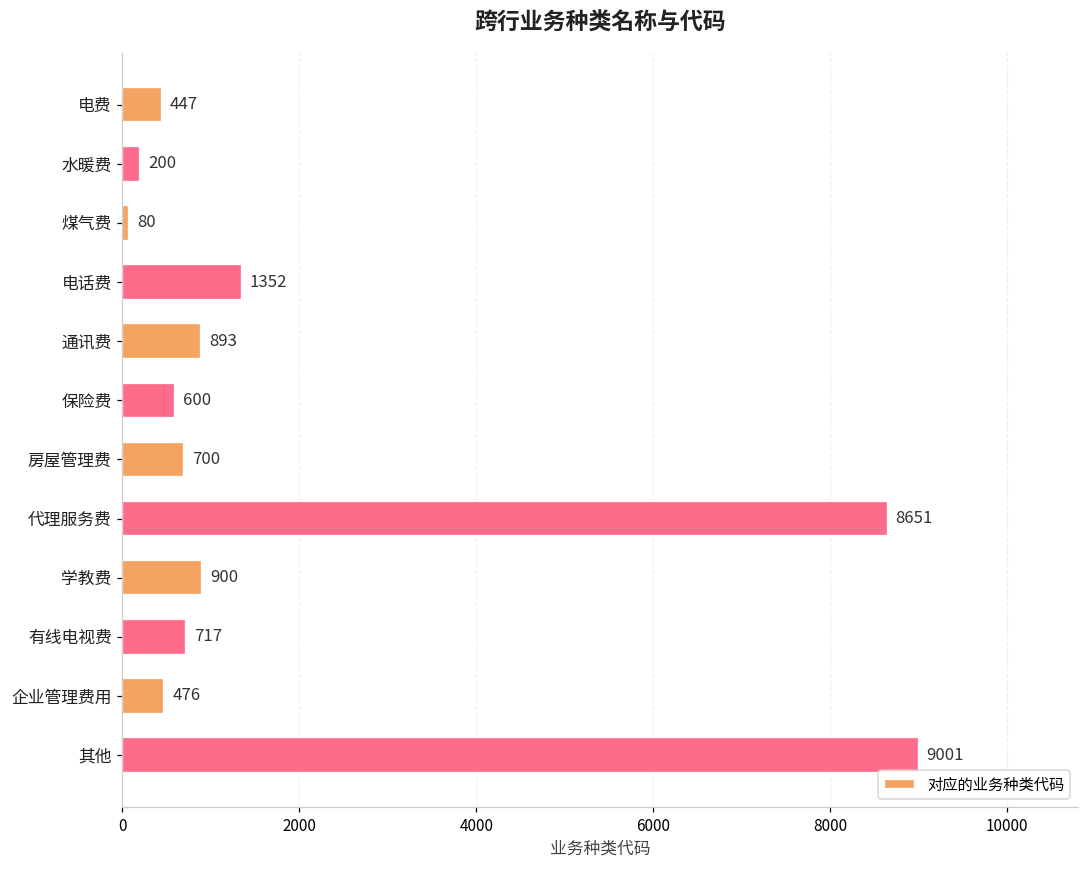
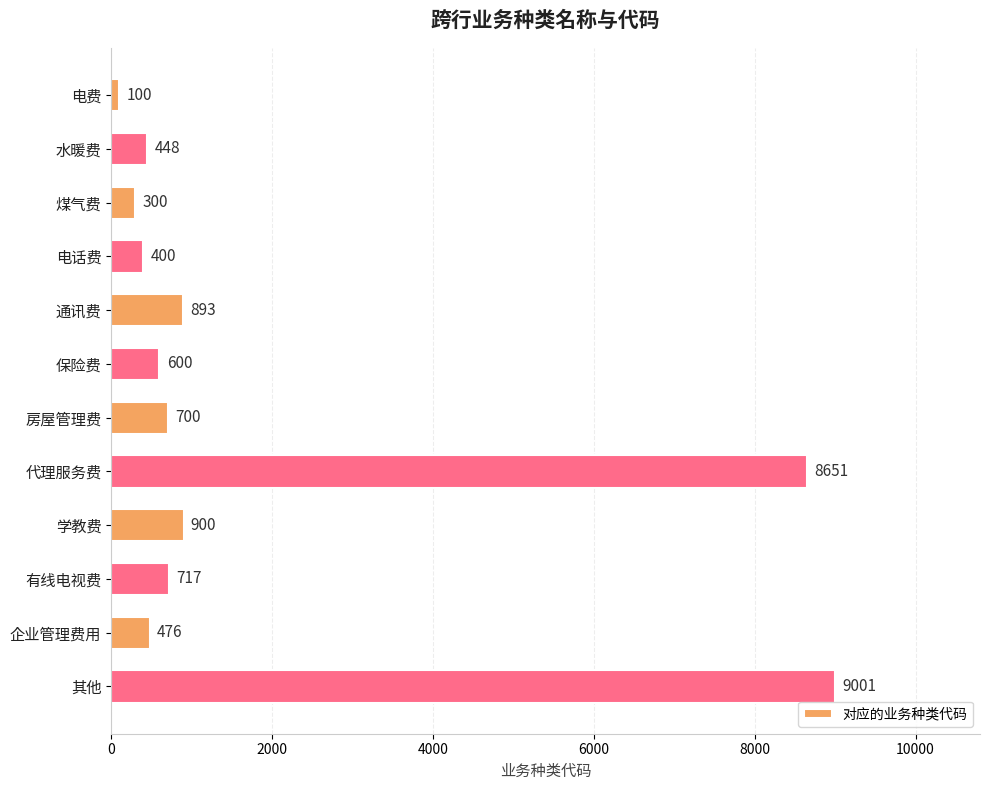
  {
-   "电费": 447,
-   "水暖费": 200,
-   "煤气费": 80,
-   "电话费": 1352,
+   "电费": 100,
+   "水暖费": 448,
+   "煤气费": 300,
+   "电话费": 400,
    "通讯费": 893,
    "保险费": 600,
    "房屋管理费": 700,
    "代理服务费": 8651,
    "学教费": 900,
    "有线电视费": 717,
    "企业管理费用": 476,
    "其他": 9001
  }
